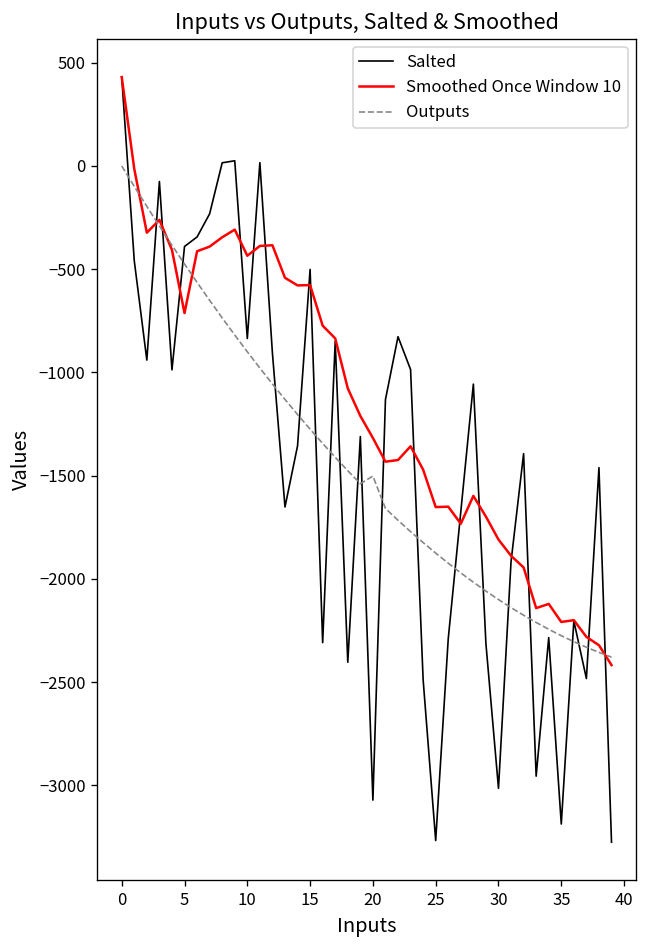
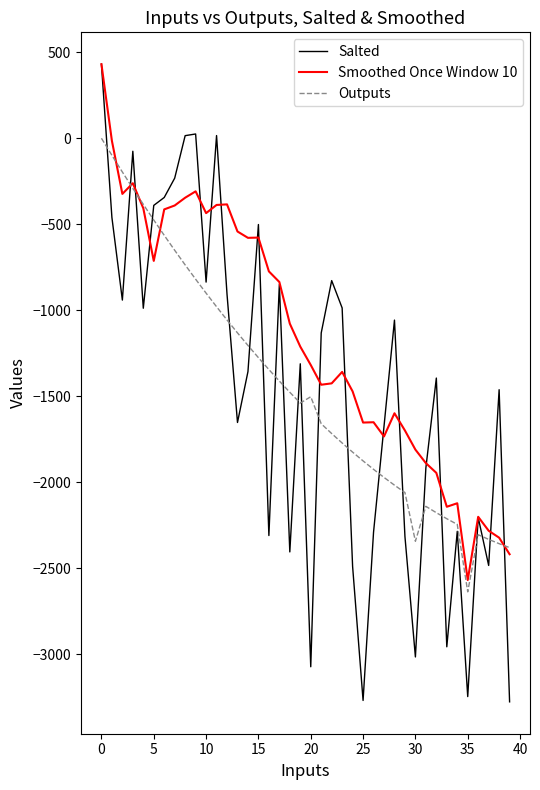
  {
    "Salted": {
      "5": -390,
      "10": -840,
      "15": -500,
      "20": -3070,
      "25": -3270,
      "30": -3010,
-     "35": -3190
+     "35": -3240
    },
    "Smoothed Once Window 10": {
      "5": -710,
      "10": -440,
      "15": -580,
      "20": -1320,
      "25": -1650,
      "30": -1810,
-     "35": -2210
+     "35": -2570
    },
    "Outputs": {
      "0": 0,
      "5": -480,
      "10": -900,
      "15": -1280,
      "20": -1500,
      "25": -1880,
-     "30": -2100,
-     "35": -2280
+     "30": -2340,
+     "35": -2640
    }
  }
